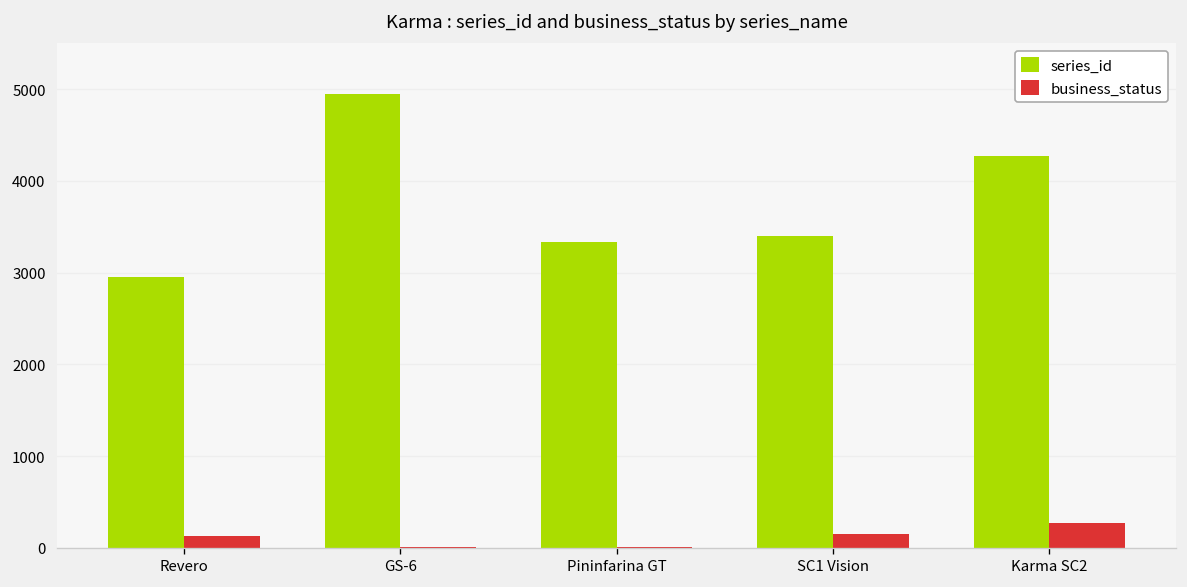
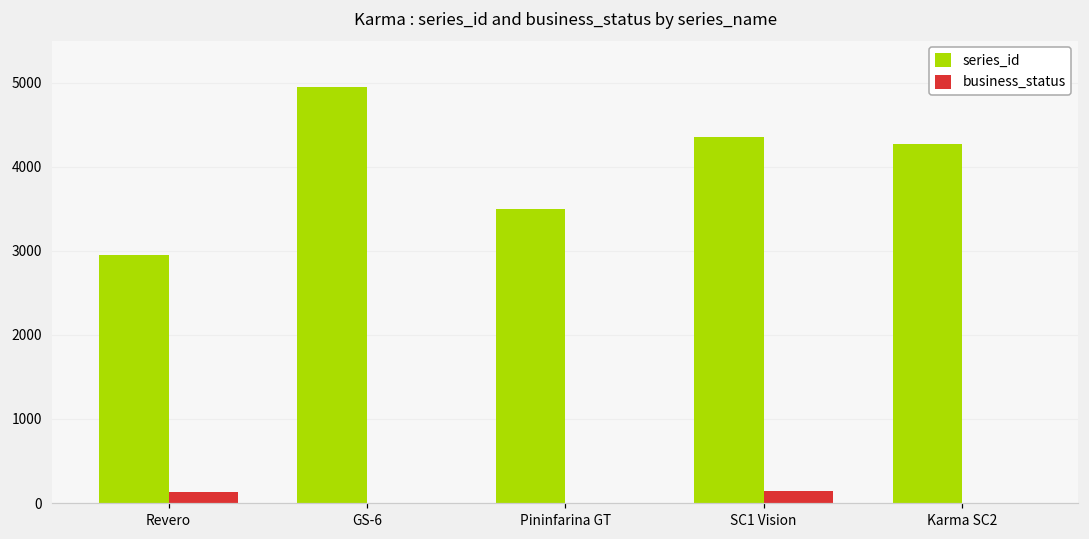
  {
    "series_id": {
      "Revero": 2900,
      "GS-6": 4900,
-     "Pininfarina GT": 3300,
-     "SC1 Vision": 3400,
+     "Pininfarina GT": 3500,
+     "SC1 Vision": 4400,
      "Karma SC2": 4300
    },
    "business_status": {
      "Revero": 100,
      "SC1 Vision": 100,
-     "Karma SC2": 300
+     "Karma SC2": 0
    }
  }
